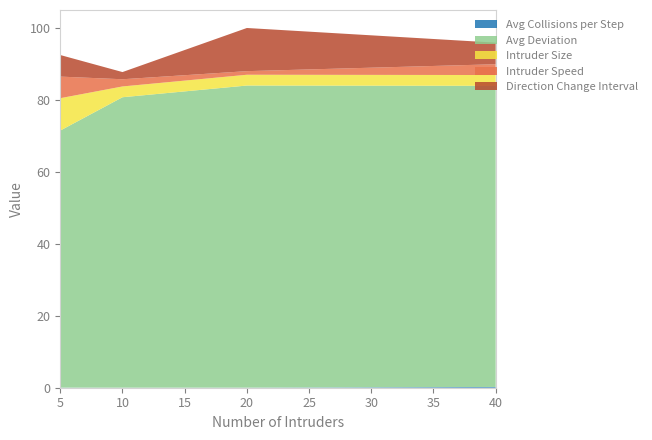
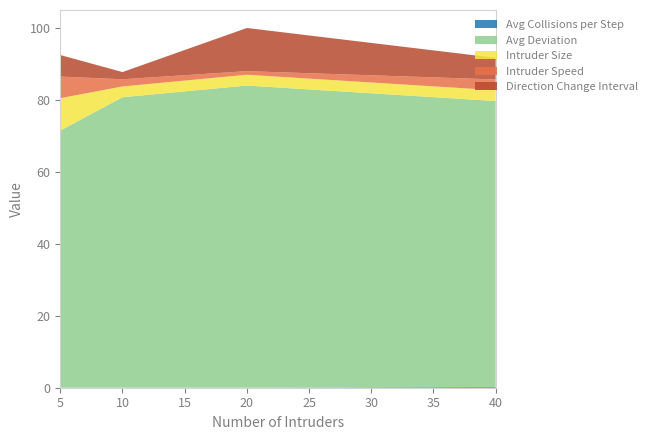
  {
    "Avg Deviation": {
      "5": 71,
      "10": 81,
      "20": 84,
-     "40": 84
+     "40": 79
    },
    "Intruder Size": {
      "5": 9,
      "10": 3,
      "20": 3,
      "40": 3
    },
    "Intruder Speed": {
      "5": 6,
      "10": 2,
      "20": 1,
      "40": 3
    },
    "Direction Change Interval": {
      "5": 6,
      "10": 2,
      "20": 12,
      "40": 6
    }
  }
